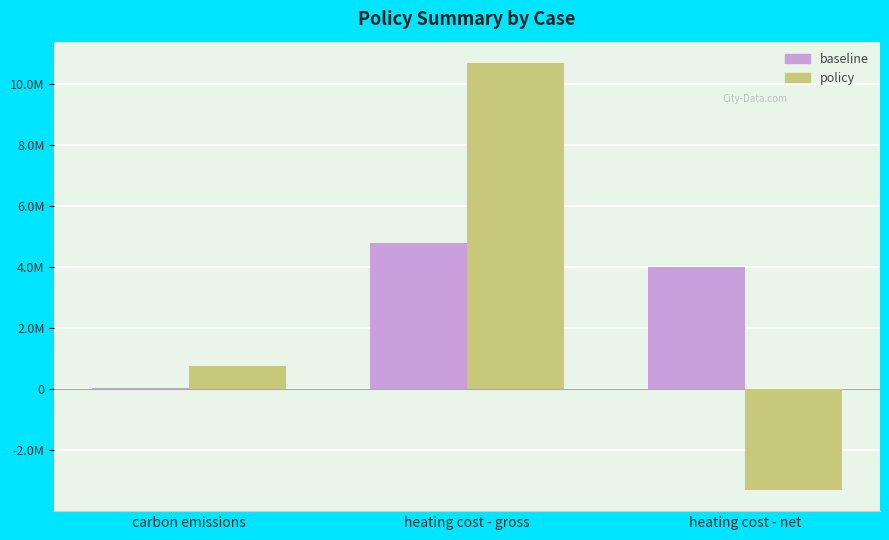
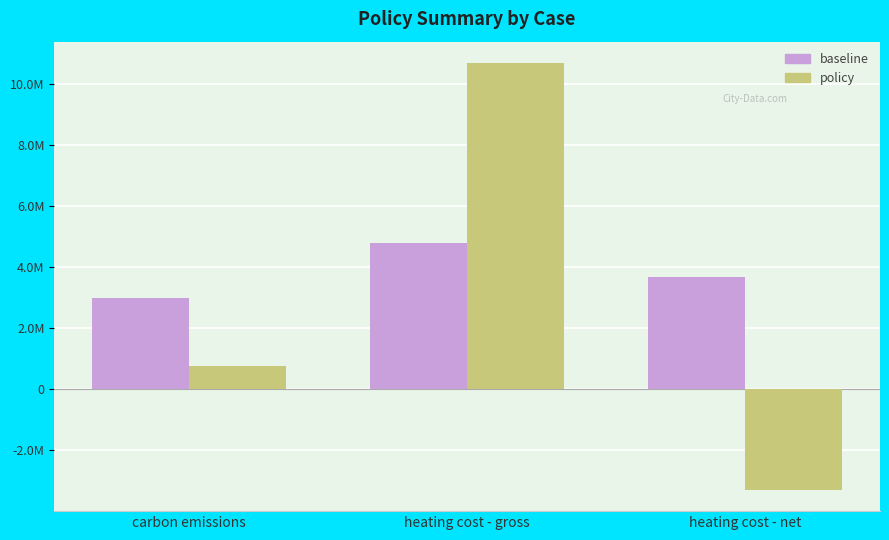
  {
    "baseline": {
-     "carbon emissions": 0,
+     "carbon emissions": 3000000,
      "heating cost - gross": 4800000,
-     "heating cost - net": 4000000
+     "heating cost - net": 3700000
    },
    "policy": {
      "carbon emissions": 800000,
      "heating cost - gross": 10700000,
      "heating cost - net": -3300000
    }
  }
